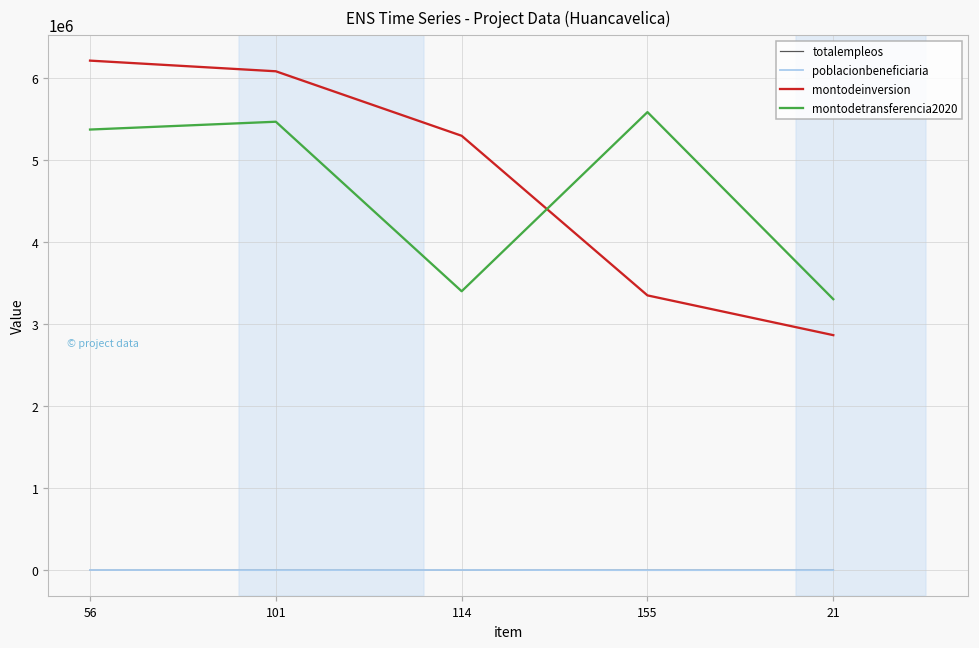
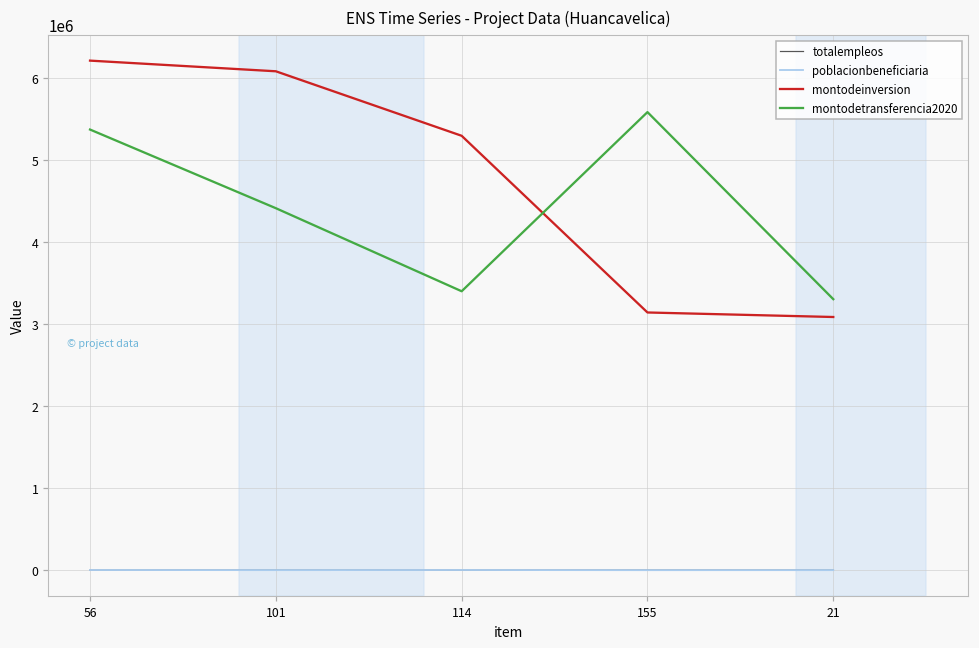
  {
    "poblacionbeneficiaria": {
      "56": 0,
      "101": 0,
      "114": 0,
      "155": 0,
      "21": 0
    },
    "montodeinversion": {
      "56": 6200000,
      "101": 6100000,
      "114": 5300000,
-     "155": 3400000,
-     "21": 2900000
+     "155": 3100000,
+     "21": 3100000
    },
    "montodetransferencia2020": {
      "56": 5400000,
-     "101": 5500000,
+     "101": 4400000,
      "114": 3400000,
      "155": 5600000,
      "21": 3300000
    }
  }
